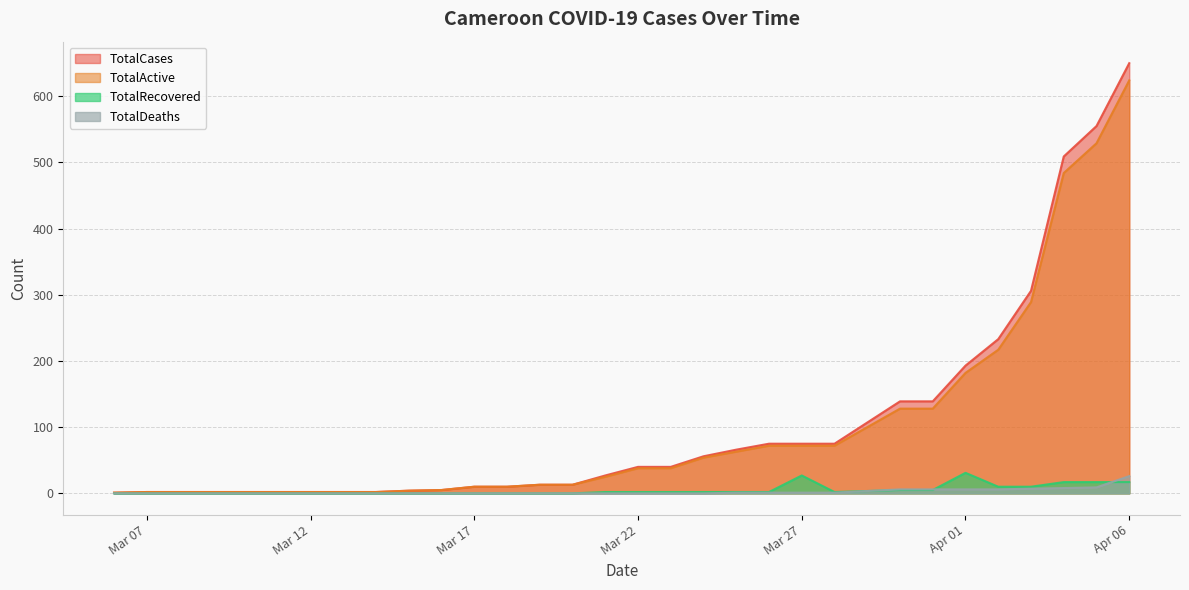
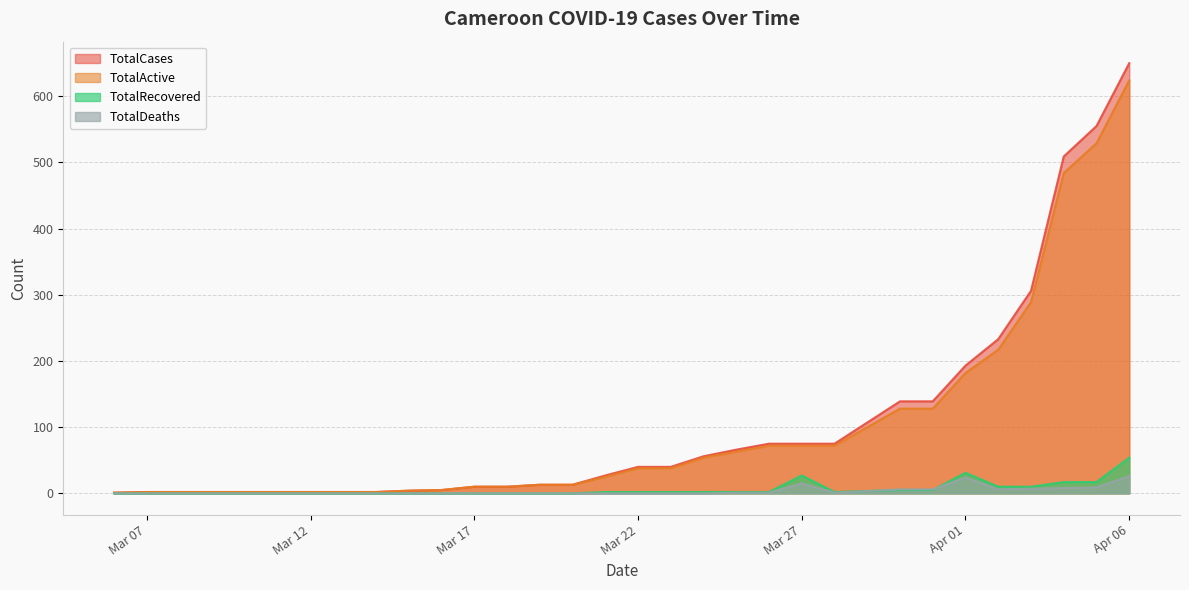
  {
    "TotalRecovered": {
      "Mar 27": 30,
      "Apr 01": 30,
-     "Apr 06": 20
+     "Apr 06": 50
    },
    "TotalDeaths": {
-     "Mar 27": 0,
-     "Apr 01": 10,
+     "Mar 27": 20,
+     "Apr 01": 20,
      "Apr 06": 30
    }
  }
